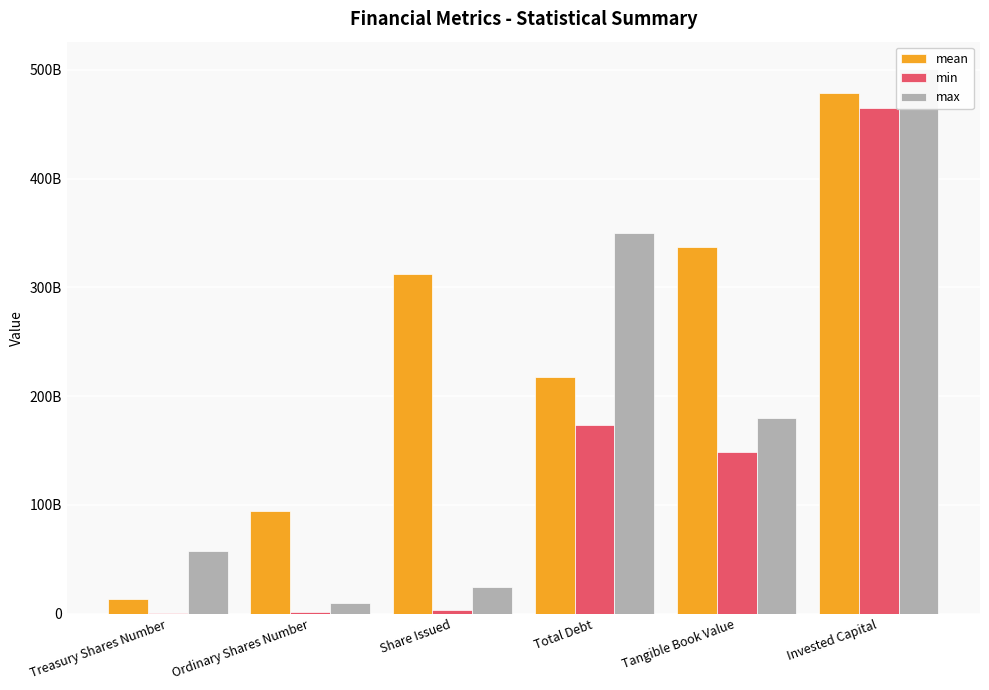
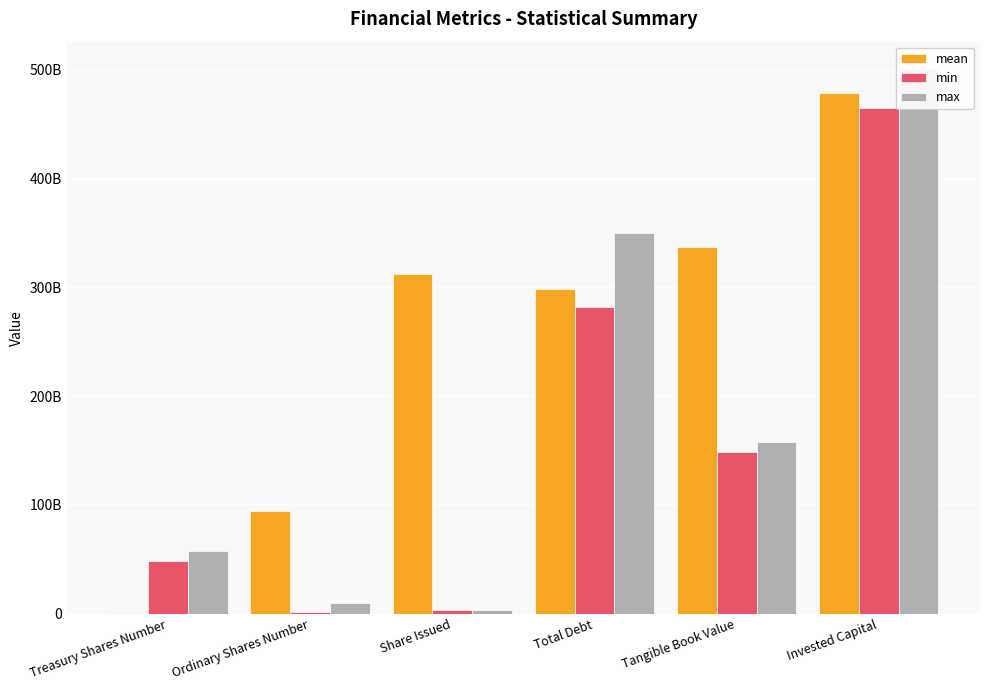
  {
    "mean": {
-     "Treasury Shares Number": 13000000000,
+     "Treasury Shares Number": 1000000000,
      "Ordinary Shares Number": 95000000000,
      "Share Issued": 313000000000,
-     "Total Debt": 217000000000,
+     "Total Debt": 299000000000,
      "Tangible Book Value": 338000000000,
      "Invested Capital": 479000000000
    },
    "min": {
-     "Treasury Shares Number": 1000000000,
+     "Treasury Shares Number": 49000000000,
      "Share Issued": 3000000000,
-     "Total Debt": 173000000000,
+     "Total Debt": 282000000000,
      "Tangible Book Value": 148000000000,
      "Invested Capital": 465000000000
    },
    "max": {
      "Treasury Shares Number": 58000000000,
      "Ordinary Shares Number": 10000000000,
-     "Share Issued": 25000000000,
+     "Share Issued": 3000000000,
      "Total Debt": 350000000000,
-     "Tangible Book Value": 180000000000
+     "Tangible Book Value": 158000000000
    }
  }
